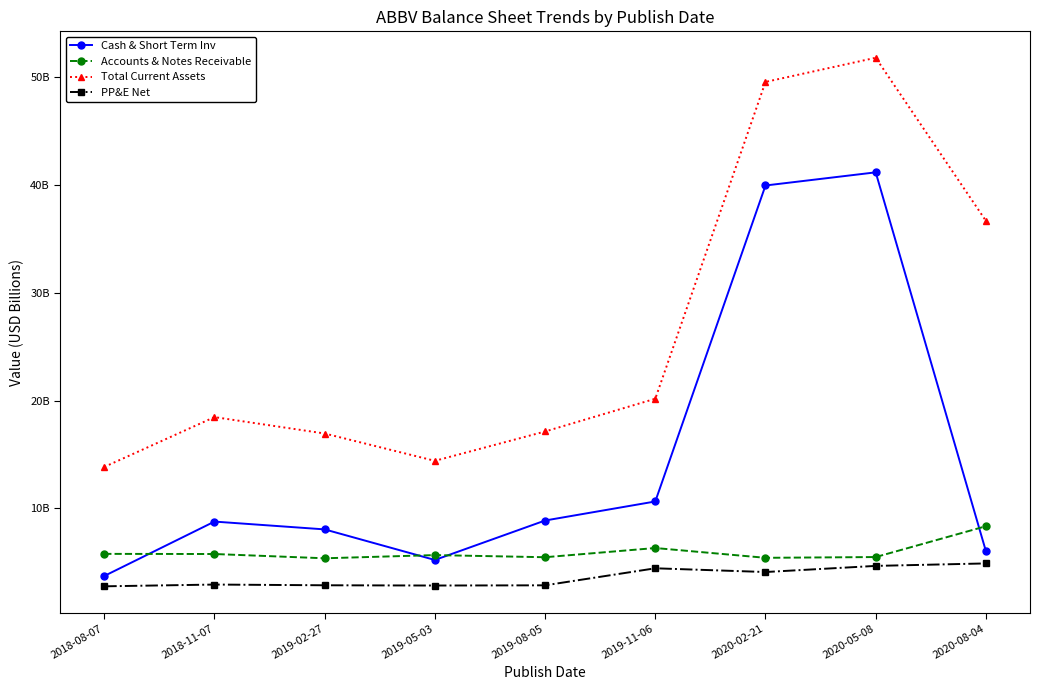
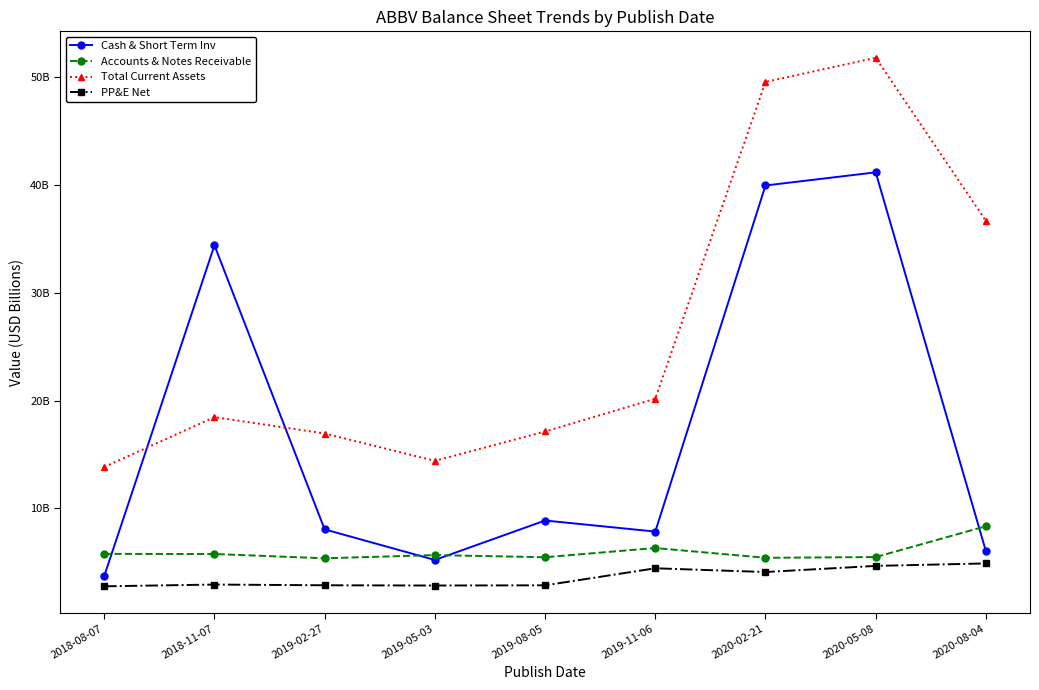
  {
    "Cash & Short Term Inv": {
      "2018-08-07": 3700000000,
-     "2018-11-07": 8800000000,
+     "2018-11-07": 34400000000,
      "2019-02-27": 8100000000,
      "2019-05-03": 5200000000,
      "2019-08-05": 8900000000,
-     "2019-11-06": 10600000000,
+     "2019-11-06": 7900000000,
      "2020-02-21": 39900000000,
      "2020-05-08": 41100000000,
      "2020-08-04": 6000000000
    },
    "Accounts & Notes Receivable": {
      "2018-08-07": 5800000000,
      "2018-11-07": 5800000000,
      "2019-02-27": 5400000000,
      "2019-05-03": 5700000000,
      "2019-08-05": 5500000000,
      "2019-11-06": 6300000000,
      "2020-02-21": 5400000000,
      "2020-05-08": 5500000000,
      "2020-08-04": 8400000000
    },
    "Total Current Assets": {
      "2018-08-07": 13800000000,
      "2018-11-07": 18500000000,
      "2019-02-27": 16900000000,
      "2019-05-03": 14400000000,
      "2019-08-05": 17100000000,
      "2019-11-06": 20200000000,
      "2020-02-21": 49500000000,
      "2020-05-08": 51800000000,
      "2020-08-04": 36600000000
    },
    "PP&E Net": {
      "2018-08-07": 2800000000,
      "2018-11-07": 3000000000,
      "2019-02-27": 2900000000,
      "2019-05-03": 2900000000,
      "2019-08-05": 2900000000,
      "2019-11-06": 4500000000,
      "2020-02-21": 4100000000,
      "2020-05-08": 4700000000,
      "2020-08-04": 4900000000
    }
  }
